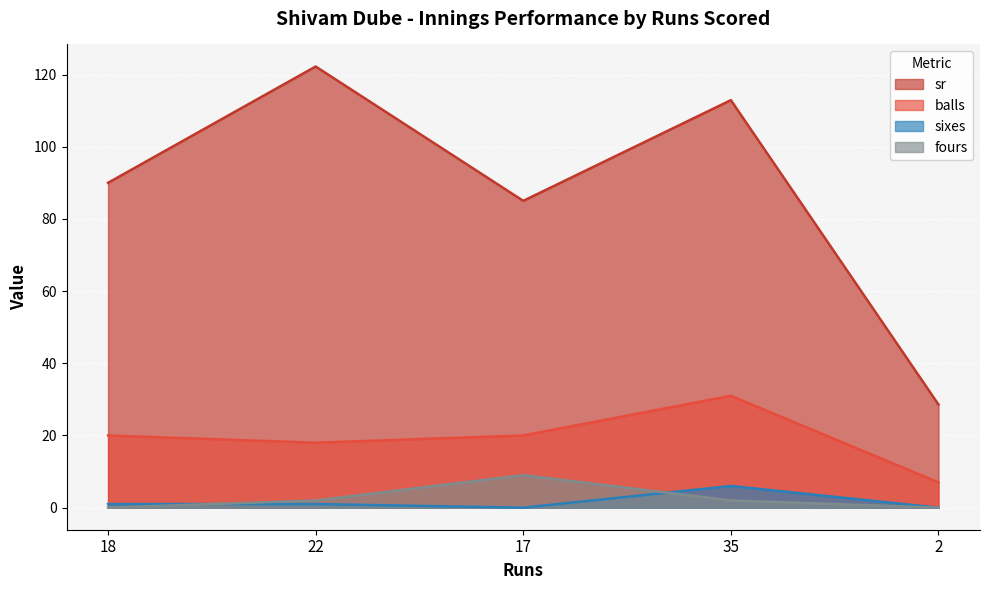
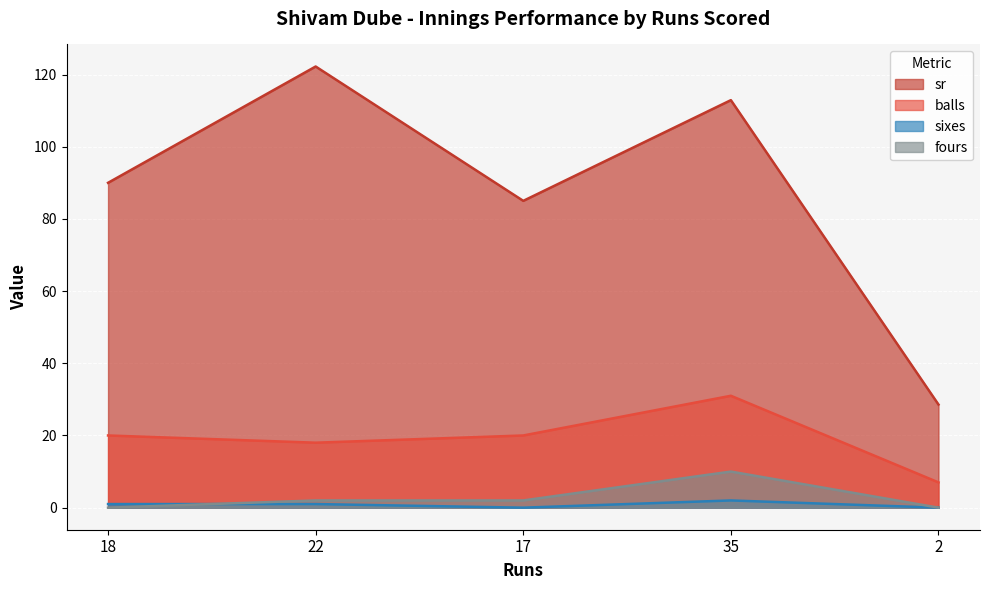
  {
    "sixes": {
      "18": 1,
      "22": 1,
      "17": 0,
-     "35": 6
+     "35": 2
    },
    "fours": {
      "18": 0,
      "22": 2,
-     "17": 9,
-     "35": 2
+     "17": 2,
+     "35": 10
    }
  }
